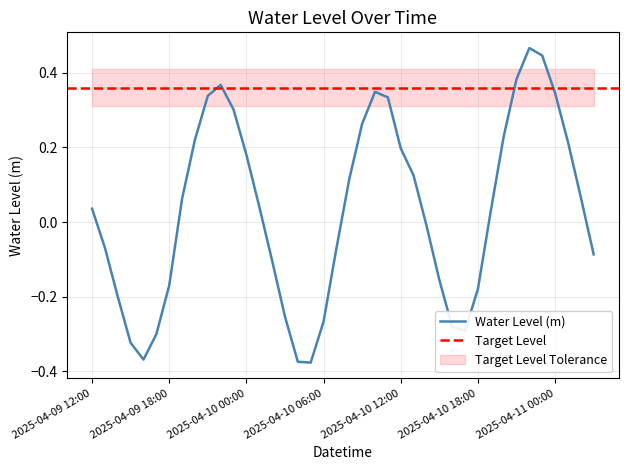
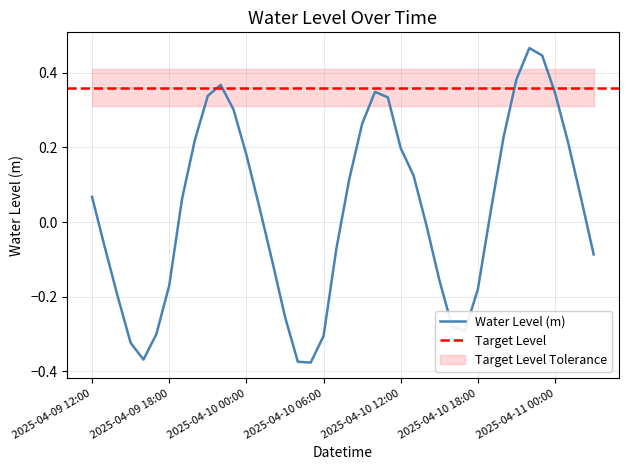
  {
    "Water Level (m)": {
-     "2025-04-09 12:00": 0.04,
+     "2025-04-09 12:00": 0.07,
      "2025-04-09 18:00": -0.17,
      "2025-04-10 00:00": 0.18,
-     "2025-04-10 06:00": -0.27,
+     "2025-04-10 06:00": -0.31,
      "2025-04-10 12:00": 0.20,
      "2025-04-10 18:00": -0.18,
      "2025-04-11 00:00": 0.35
    },
    "Target Level Tolerance": {
      "2025-04-09 12:00": 0.41,
      "2025-04-09 18:00": 0.41,
      "2025-04-10 00:00": 0.41,
      "2025-04-10 06:00": 0.41,
      "2025-04-10 12:00": 0.41,
      "2025-04-10 18:00": 0.41,
      "2025-04-11 00:00": 0.41
    }
  }
